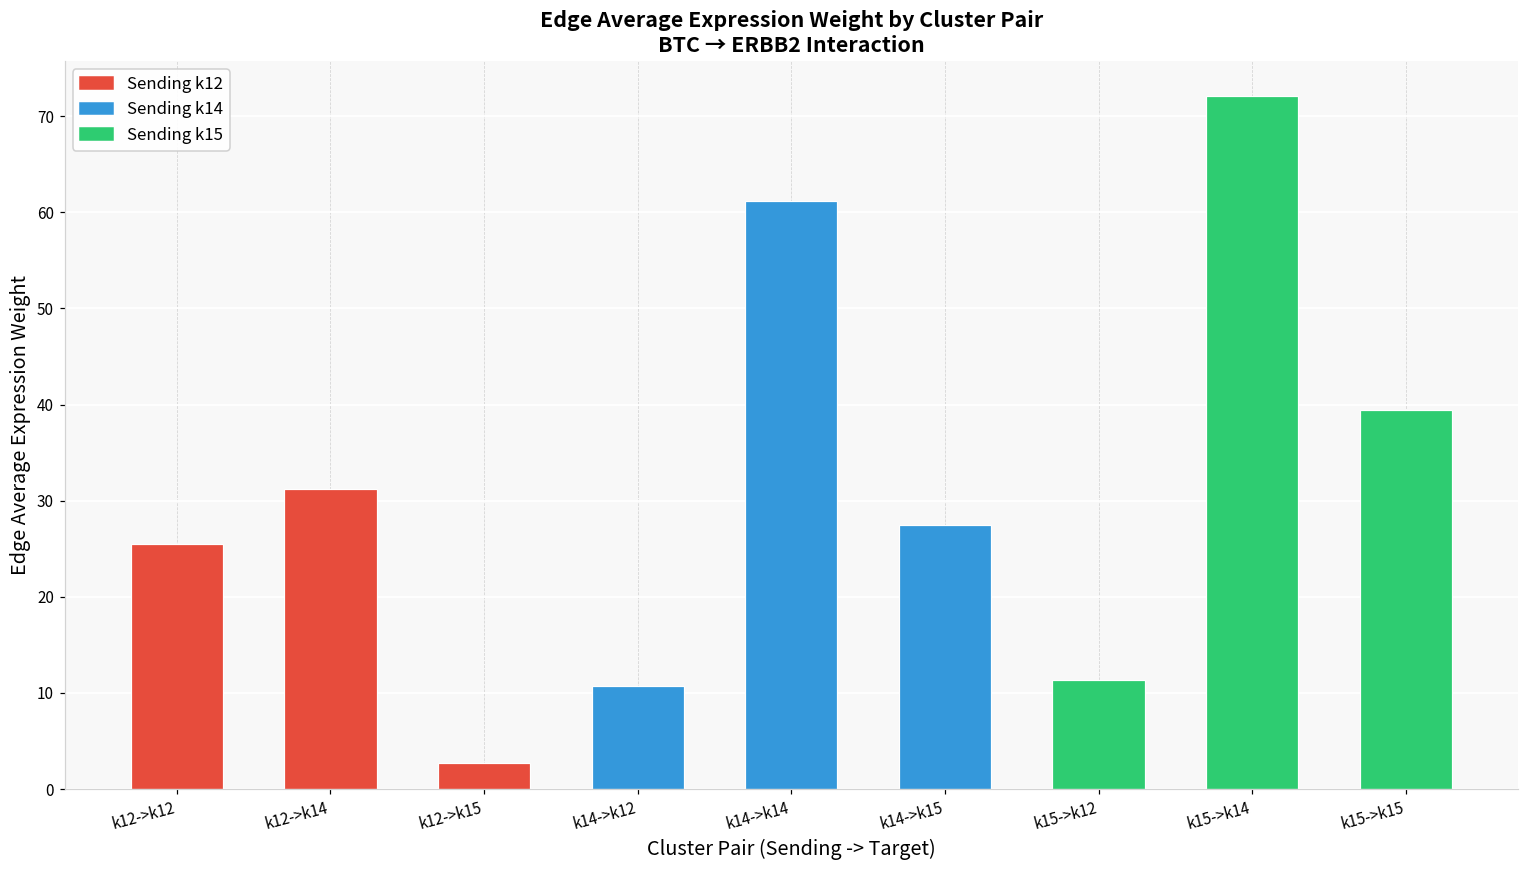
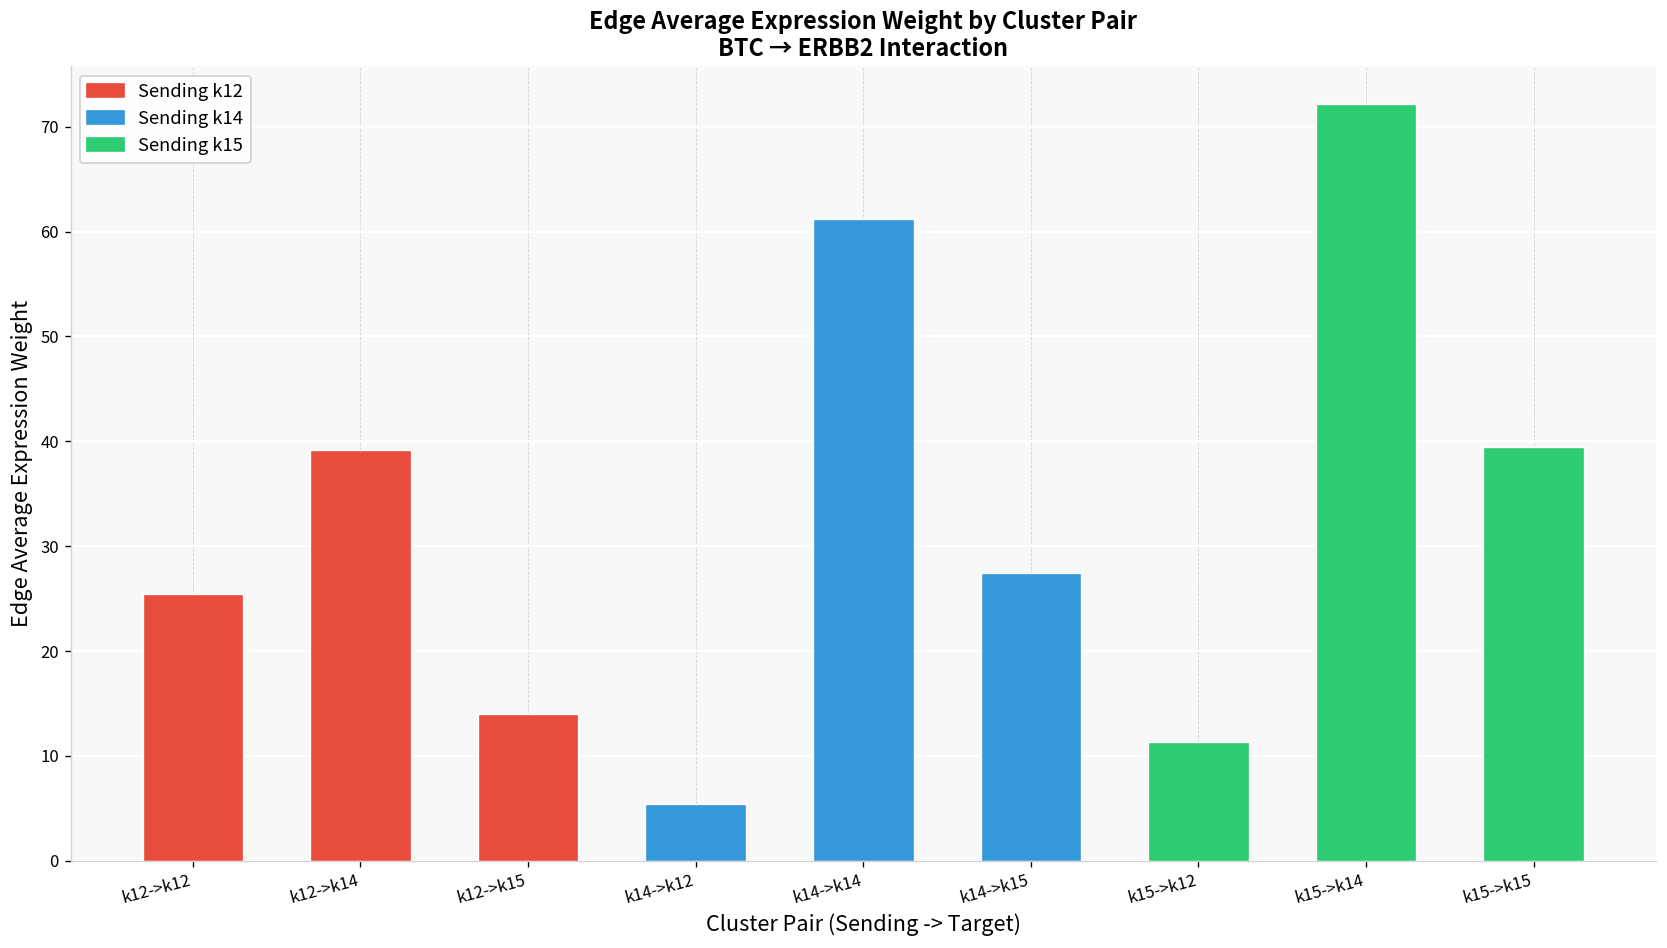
  {
    "k12->k12": 25,
-   "k12->k14": 31,
-   "k12->k15": 3,
-   "k14->k12": 11,
+   "k12->k14": 39,
+   "k12->k15": 14,
+   "k14->k12": 5,
    "k14->k14": 61,
    "k14->k15": 27,
    "k15->k12": 11,
    "k15->k14": 72,
    "k15->k15": 39
  }
